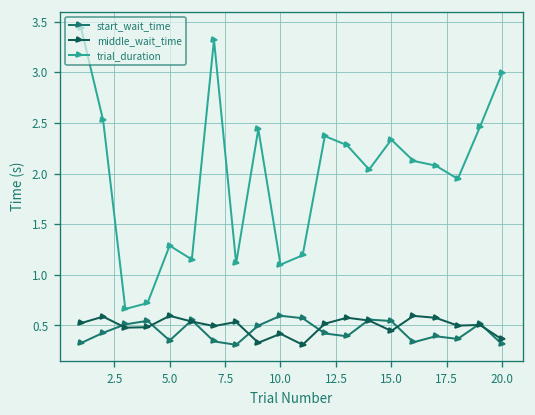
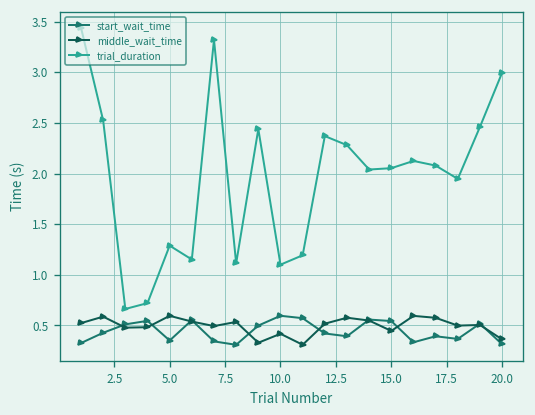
  {
    "trial_duration": {
      "5.0": 1.3,
      "10.0": 1.1,
-     "15.0": 2.3,
+     "15.0": 2.1,
      "20.0": 3.0
    }
  }
